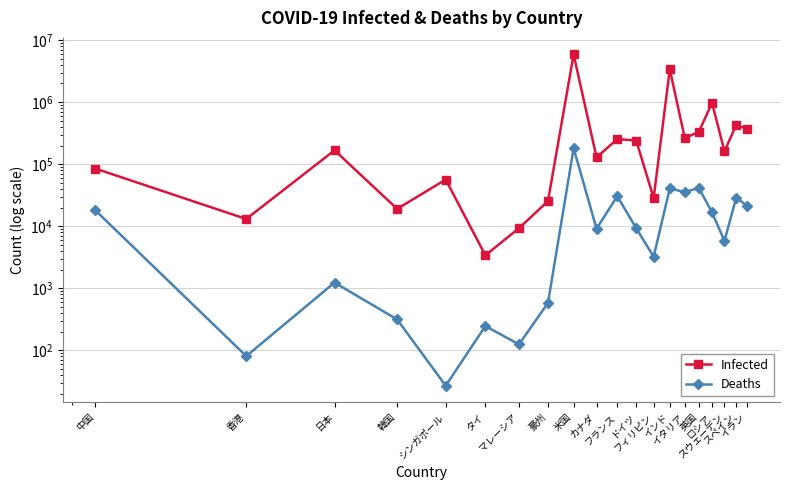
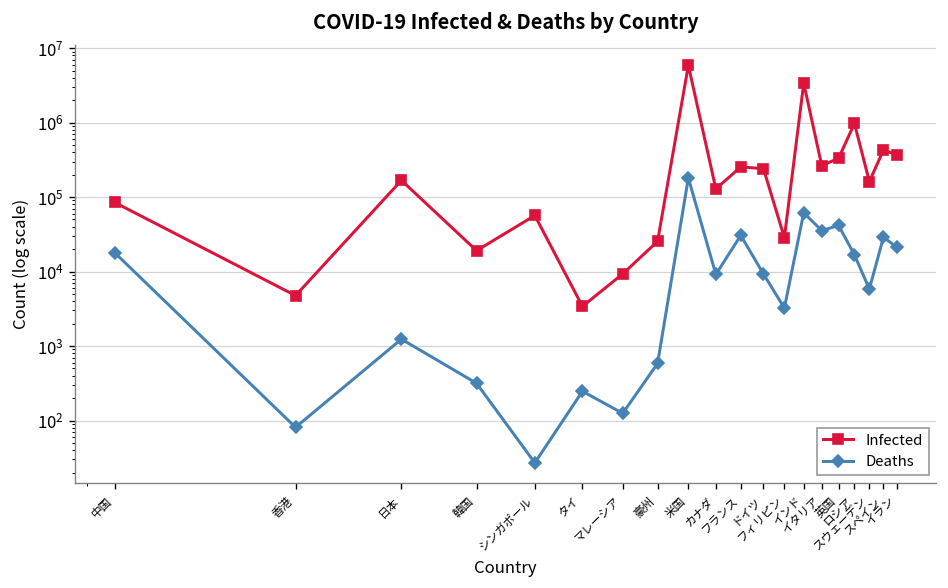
  {
    "Infected": {
      "中国": 90000,
-     "香港": 13000,
+     "香港": 5000,
      "日本": 170000,
      "韓国": 19000,
      "シンガポール": 60000,
      "タイ": 3000,
      "マレーシア": 9000,
      "豪州": 25000,
      "米国": 6000000,
      "カナダ": 130000,
      "フランス": 250000,
      "ドイツ": 240000,
      "フィリピン": 30000,
      "インド": 3000000,
      "イタリア": 260000,
      "英国": 300000,
      "ロシア": 1000000,
      "スウェーデン": 160000,
      "スペイン": 400000,
      "イラン": 400000
    },
    "Deaths": {
      "中国": 18000,
      "香港": 80,
      "日本": 1200,
      "韓国": 300,
      "シンガポール": 30,
      "タイ": 250,
      "マレーシア": 130,
      "豪州": 600,
      "米国": 180000,
      "カナダ": 9000,
      "フランス": 30000,
      "ドイツ": 9000,
      "フィリピン": 3000,
-     "インド": 40000,
+     "インド": 60000,
      "イタリア": 40000,
      "英国": 40000,
      "ロシア": 17000,
      "スウェーデン": 6000,
      "スペイン": 30000,
      "イラン": 21000
    }
  }
